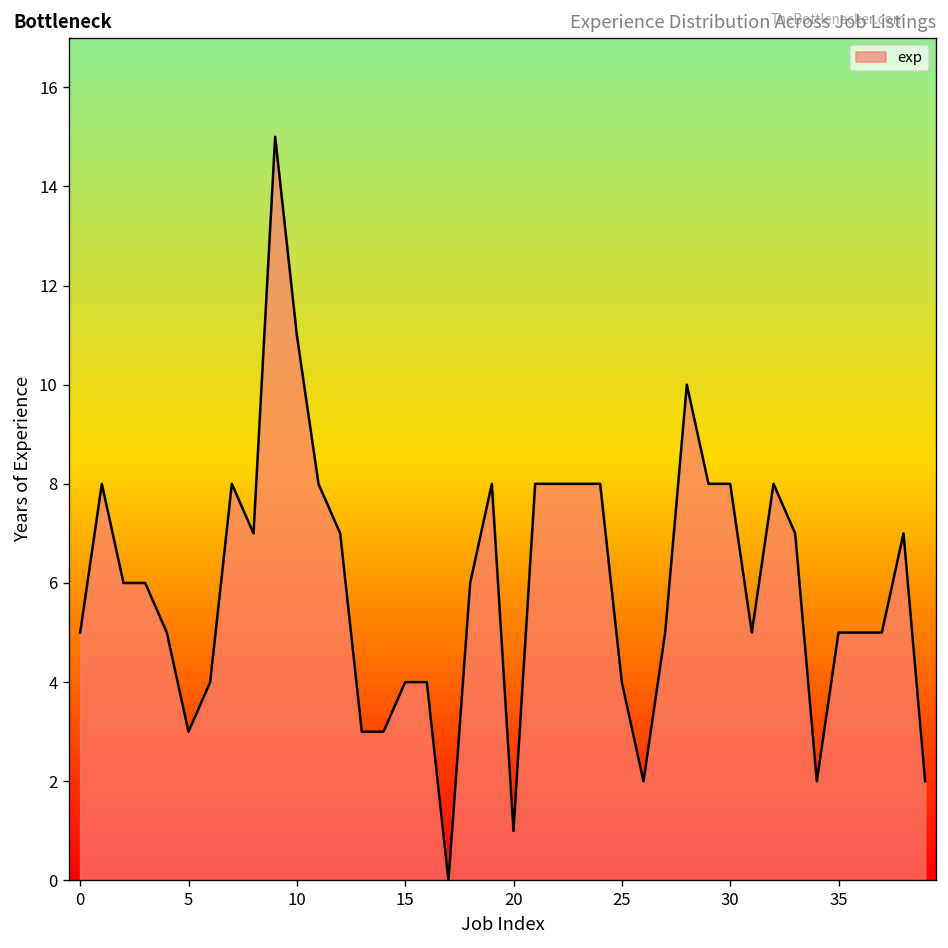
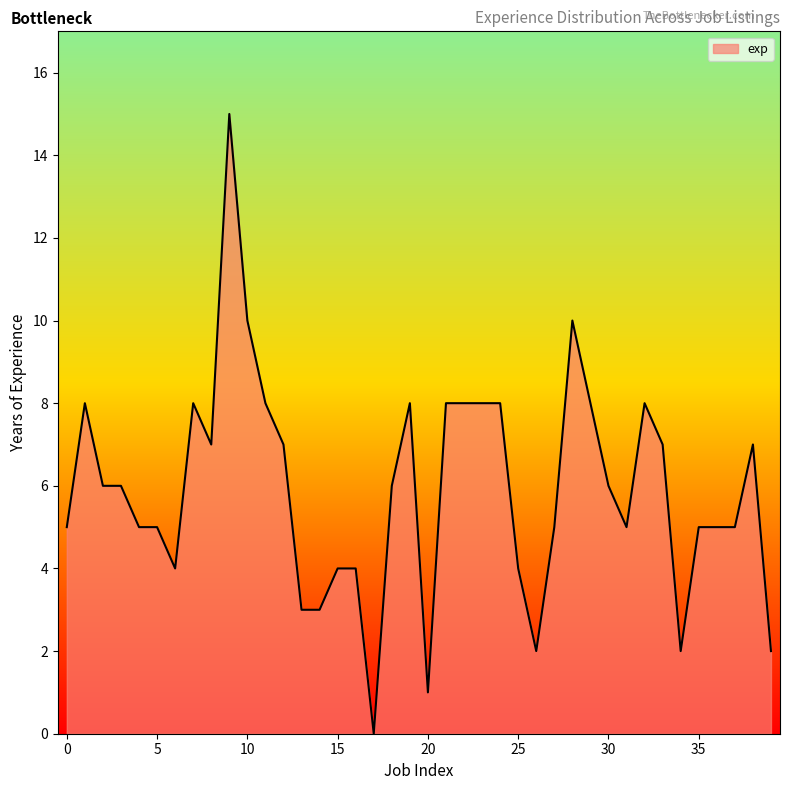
  {
    "0": 5,
-   "5": 3,
-   "10": 11,
+   "5": 5,
+   "10": 10,
    "15": 4,
    "20": 1,
    "25": 4,
-   "30": 8,
+   "30": 6,
    "35": 5
  }
